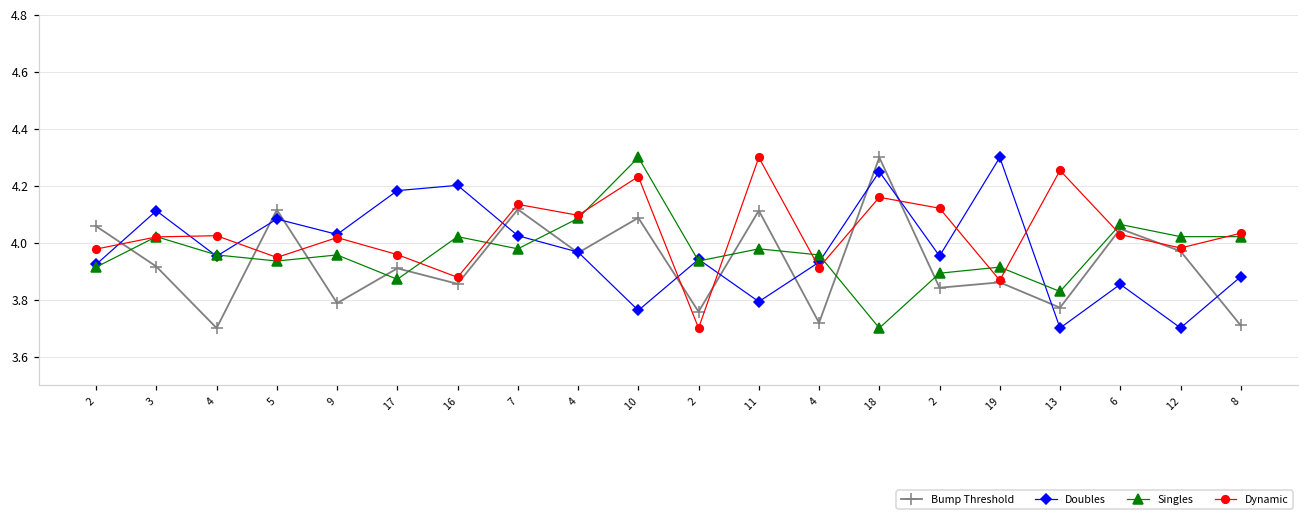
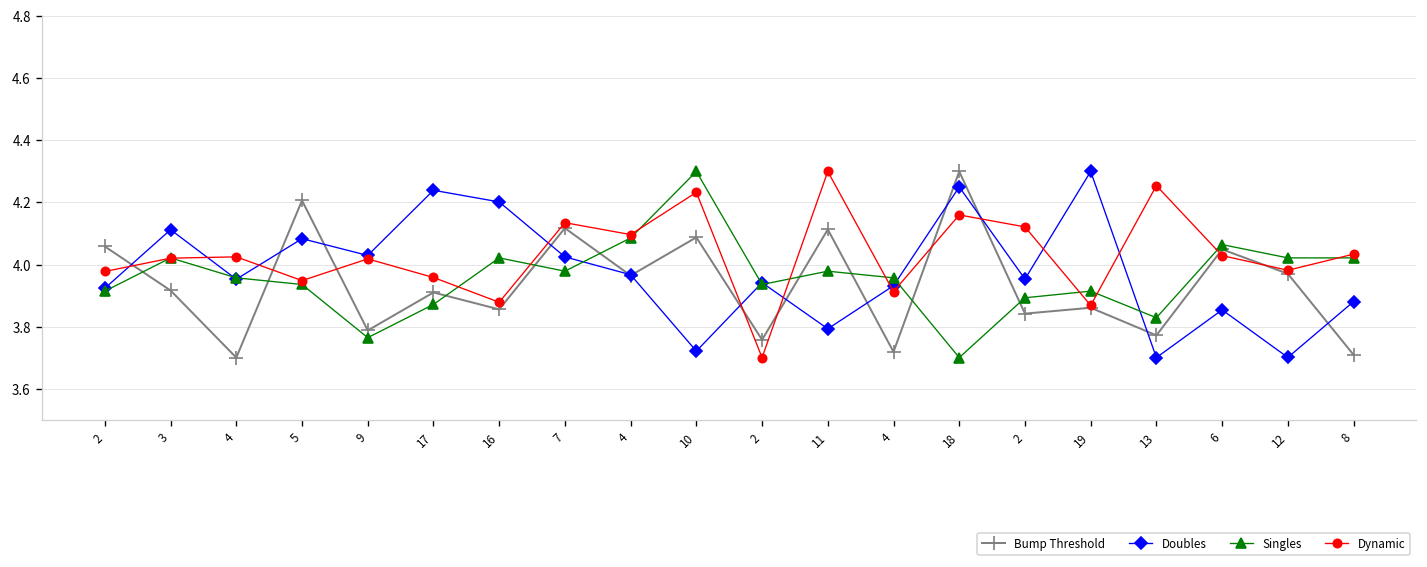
  {
    "Bump Threshold": {
      "3": 3.92,
-     "5": 4.12,
+     "5": 4.21,
      "9": 3.79,
      "17": 3.91,
      "16": 3.86,
      "7": 4.12,
      "10": 4.09,
      "11": 4.11,
      "18": 4.30,
      "13": 3.77,
      "6": 4.05,
      "12": 3.97,
      "8": 3.71
    },
    "Doubles": {
      "3": 4.11,
      "5": 4.08,
      "9": 4.03,
-     "17": 4.18,
+     "17": 4.24,
      "16": 4.20,
      "7": 4.02,
-     "10": 3.76,
+     "10": 3.72,
      "11": 3.79,
      "18": 4.25,
      "19": 4.30,
      "13": 3.70,
      "6": 3.85,
      "12": 3.70,
      "8": 3.88
    },
    "Singles": {
      "5": 3.94,
-     "9": 3.96,
+     "9": 3.76,
      "17": 3.87,
      "16": 4.02,
      "7": 3.98,
      "10": 4.30,
      "11": 3.98,
      "18": 3.70,
      "19": 3.91,
      "13": 3.83,
      "6": 4.06,
      "12": 4.02,
      "8": 4.02
    },
    "Dynamic": {
      "5": 3.95,
      "9": 4.02,
      "17": 3.96,
      "16": 3.88,
      "7": 4.13,
      "10": 4.23,
      "11": 4.30,
      "18": 4.16,
      "13": 4.25,
      "6": 4.03,
      "12": 3.98,
      "8": 4.03
    }
  }
